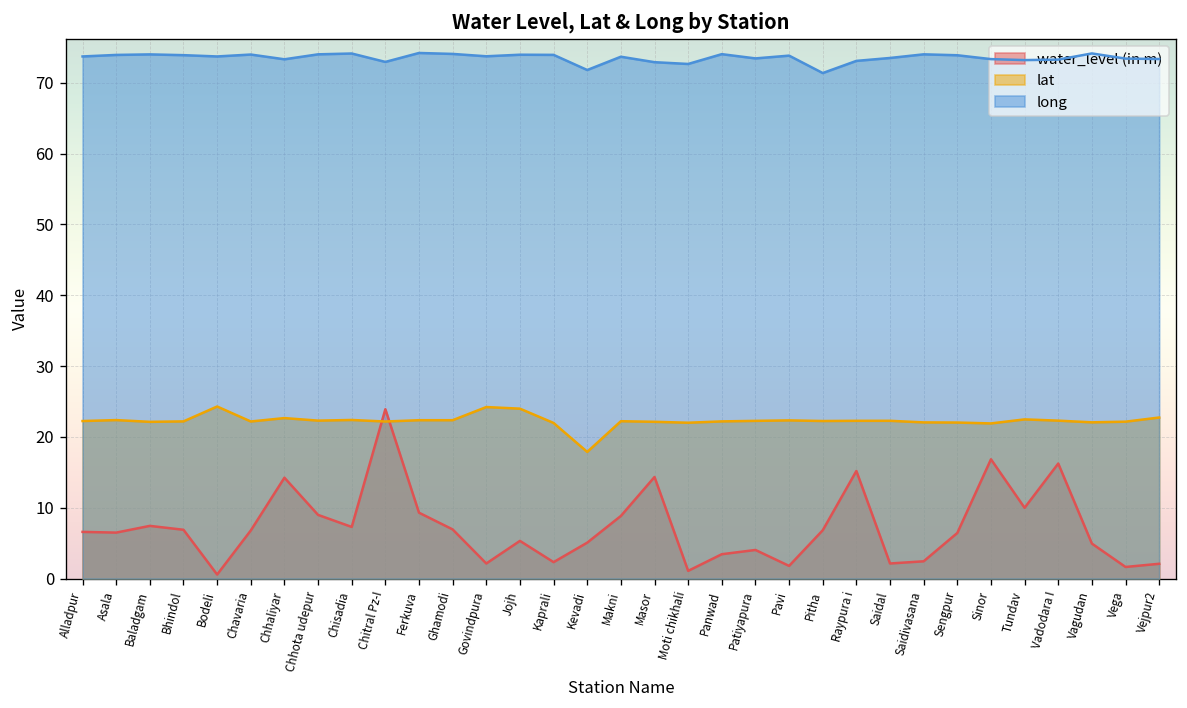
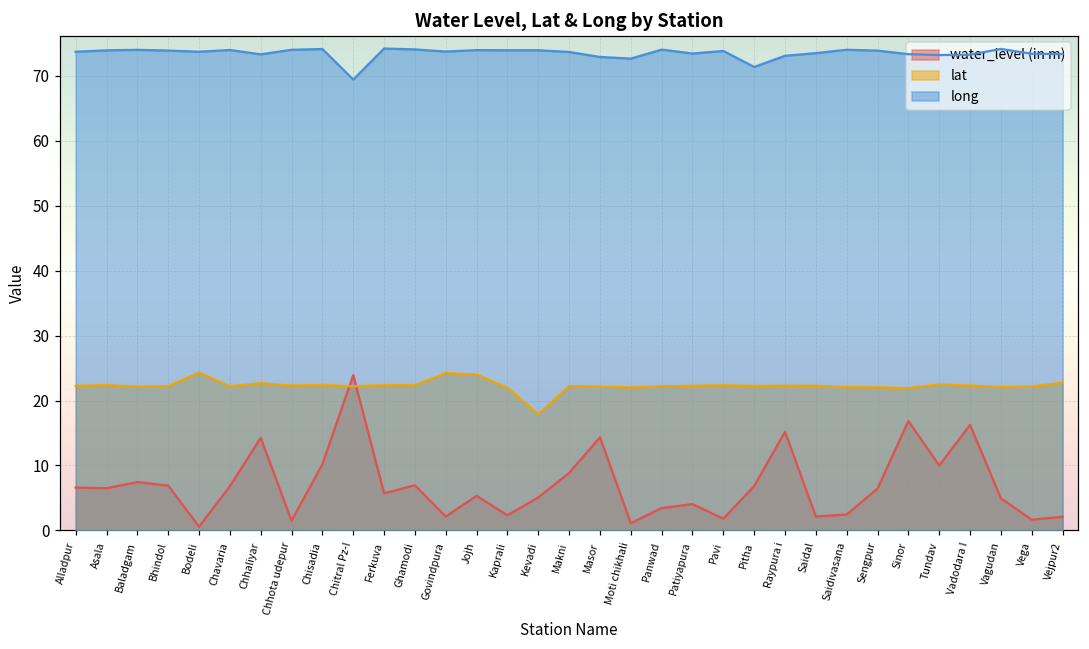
  {
    "water_level (in m)": {
      "Alladpur": 7,
      "Asala": 7,
      "Baladgam": 7,
      "Bhindol": 7,
      "Bodeli": 1,
      "Chavaria": 7,
      "Chhaliyar": 14,
-     "Chhota udepur": 9,
-     "Chisadia": 7,
+     "Chhota udepur": 2,
+     "Chisadia": 10,
      "Chitral Pz-I": 24,
-     "Ferkuva": 9,
+     "Ferkuva": 6,
      "Ghamodi": 7,
      "Govindpura": 2,
      "Jojh": 5,
      "Kaprali": 2,
      "Kevadi": 5,
      "Makni": 9,
      "Masor": 14,
      "Moti chikhali": 1,
      "Panwad": 3,
      "Patiyapura": 4,
      "Pavi": 2,
      "Pitha": 7,
      "Raypura i": 15,
      "Saidal": 2,
      "Saidivasana": 2,
      "Sengpur": 6,
      "Sinor": 17,
      "Tundav": 10,
      "Vadodara I": 16,
      "Vagudan": 5,
      "Vega": 2,
      "Vejpur2": 2
    },
    "lat": {
      "Alladpur": 22,
      "Asala": 22,
      "Baladgam": 22,
      "Bhindol": 22,
      "Bodeli": 24,
      "Chavaria": 22,
      "Chhaliyar": 23,
      "Chhota udepur": 22,
      "Chisadia": 22,
      "Chitral Pz-I": 22,
      "Ferkuva": 22,
      "Ghamodi": 22,
      "Govindpura": 24,
      "Jojh": 24,
      "Kaprali": 22,
      "Kevadi": 18,
      "Makni": 22,
      "Masor": 22,
      "Moti chikhali": 22,
      "Panwad": 22,
      "Patiyapura": 22,
      "Pavi": 22,
      "Pitha": 22,
      "Raypura i": 22,
      "Saidal": 22,
      "Saidivasana": 22,
      "Sengpur": 22,
      "Sinor": 22,
      "Tundav": 22,
      "Vadodara I": 22,
      "Vagudan": 22,
      "Vega": 22,
      "Vejpur2": 23
    },
    "long": {
      "Alladpur": 74,
      "Asala": 74,
      "Baladgam": 74,
      "Bhindol": 74,
      "Bodeli": 74,
      "Chavaria": 74,
      "Chhaliyar": 73,
      "Chhota udepur": 74,
      "Chisadia": 74,
-     "Chitral Pz-I": 73,
+     "Chitral Pz-I": 69,
      "Ferkuva": 74,
      "Ghamodi": 74,
      "Govindpura": 74,
      "Jojh": 74,
      "Kaprali": 74,
-     "Kevadi": 72,
+     "Kevadi": 74,
      "Makni": 74,
      "Masor": 73,
      "Moti chikhali": 73,
      "Panwad": 74,
      "Patiyapura": 73,
      "Pavi": 74,
      "Pitha": 71,
      "Raypura i": 73,
      "Saidal": 74,
      "Saidivasana": 74,
      "Sengpur": 74
    }
  }
